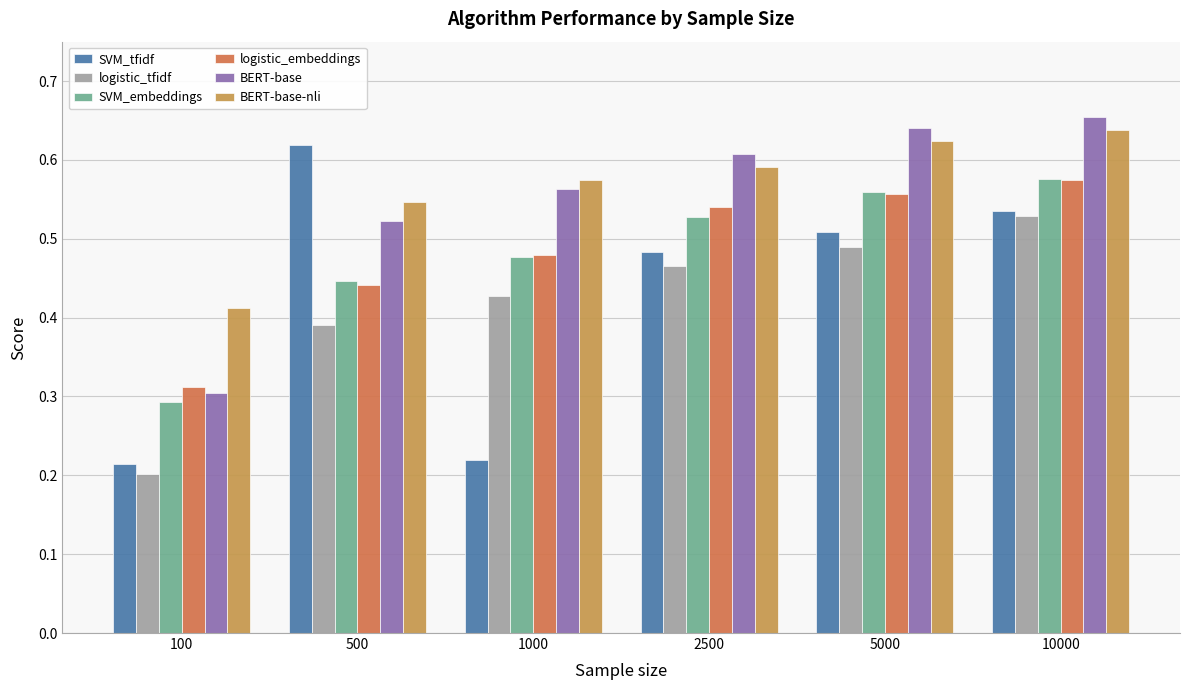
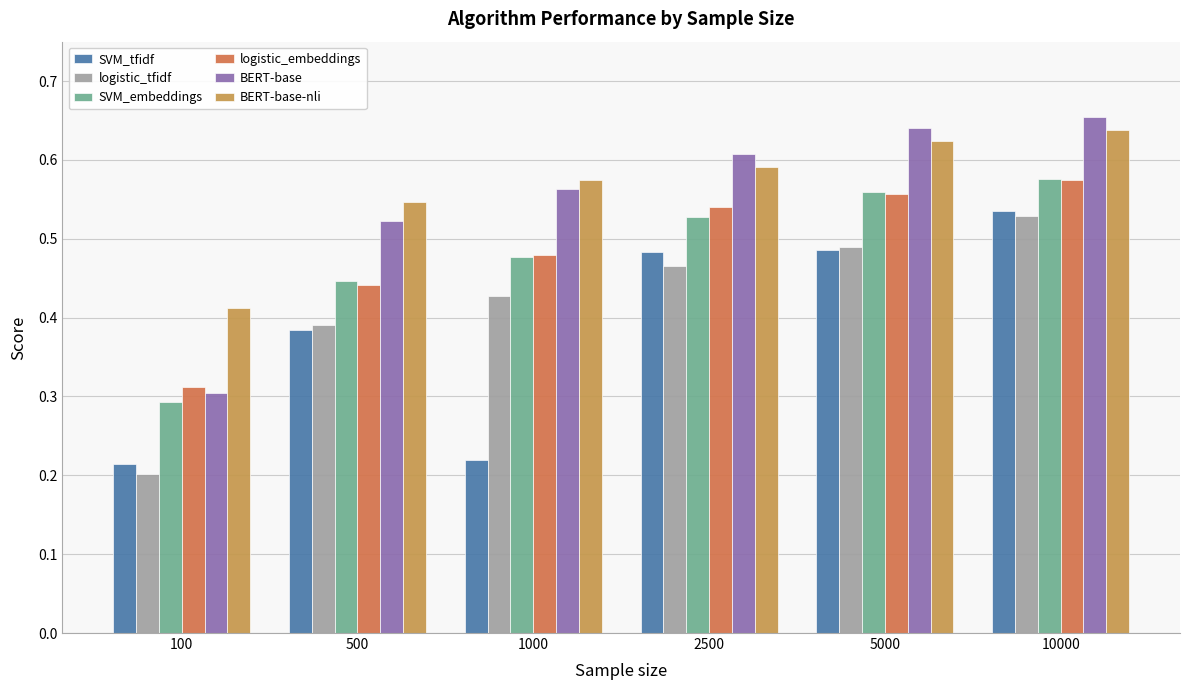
  {
    "SVM_tfidf": {
      "100": 0.21,
-     "500": 0.62,
+     "500": 0.38,
      "1000": 0.22,
      "2500": 0.48,
-     "5000": 0.51,
+     "5000": 0.49,
      "10000": 0.54
    }
  }
